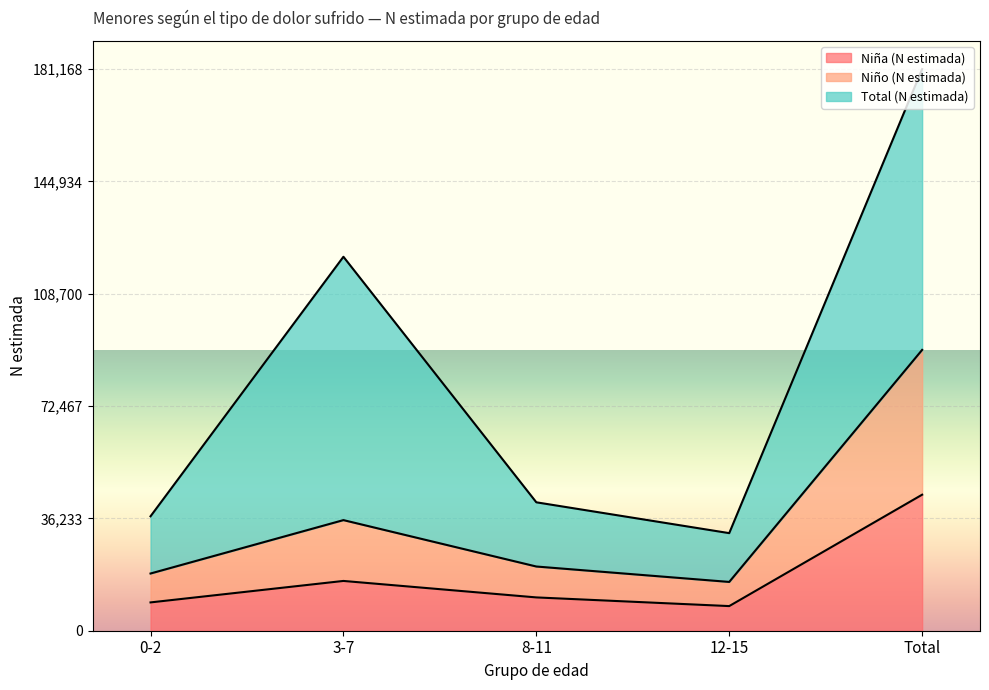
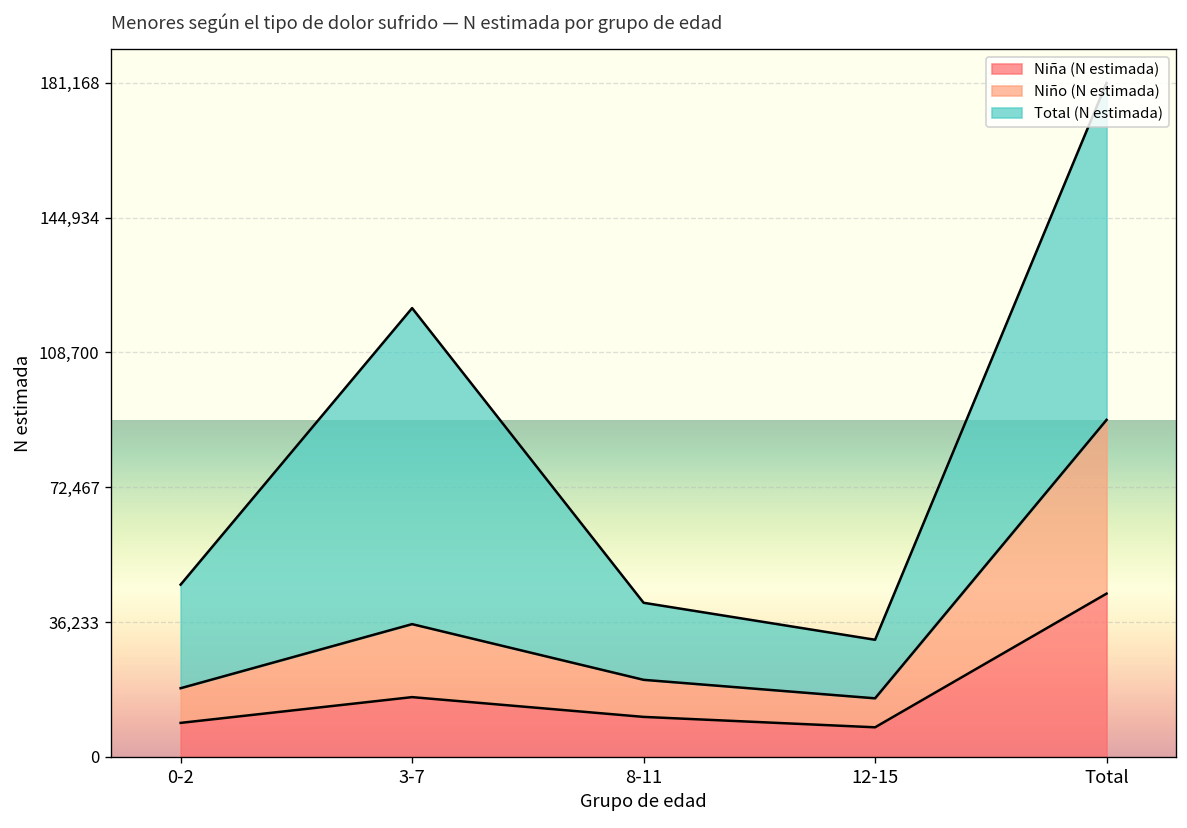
  {
    "Total (N estimada)": {
-     "0-2": "18,000",
+     "0-2": "28,000",
      "3-7": "85,000",
      "8-11": "21,000",
      "12-15": "16,000"
    }
  }
